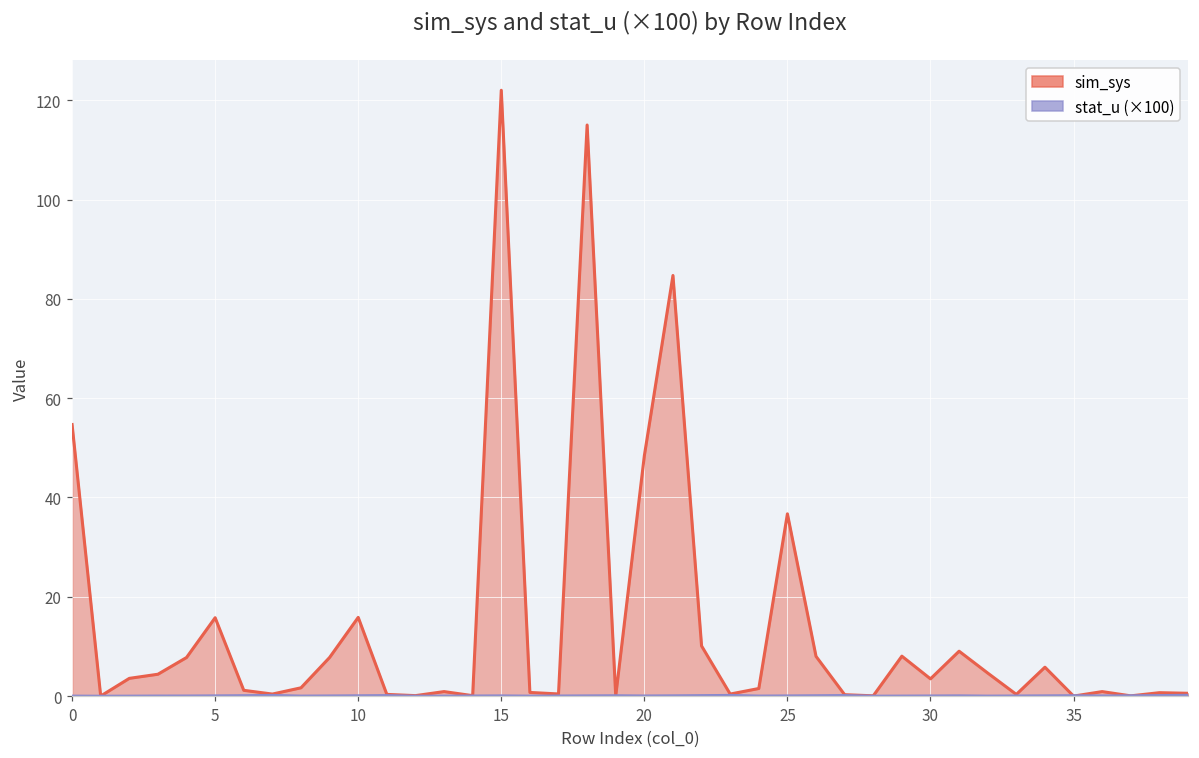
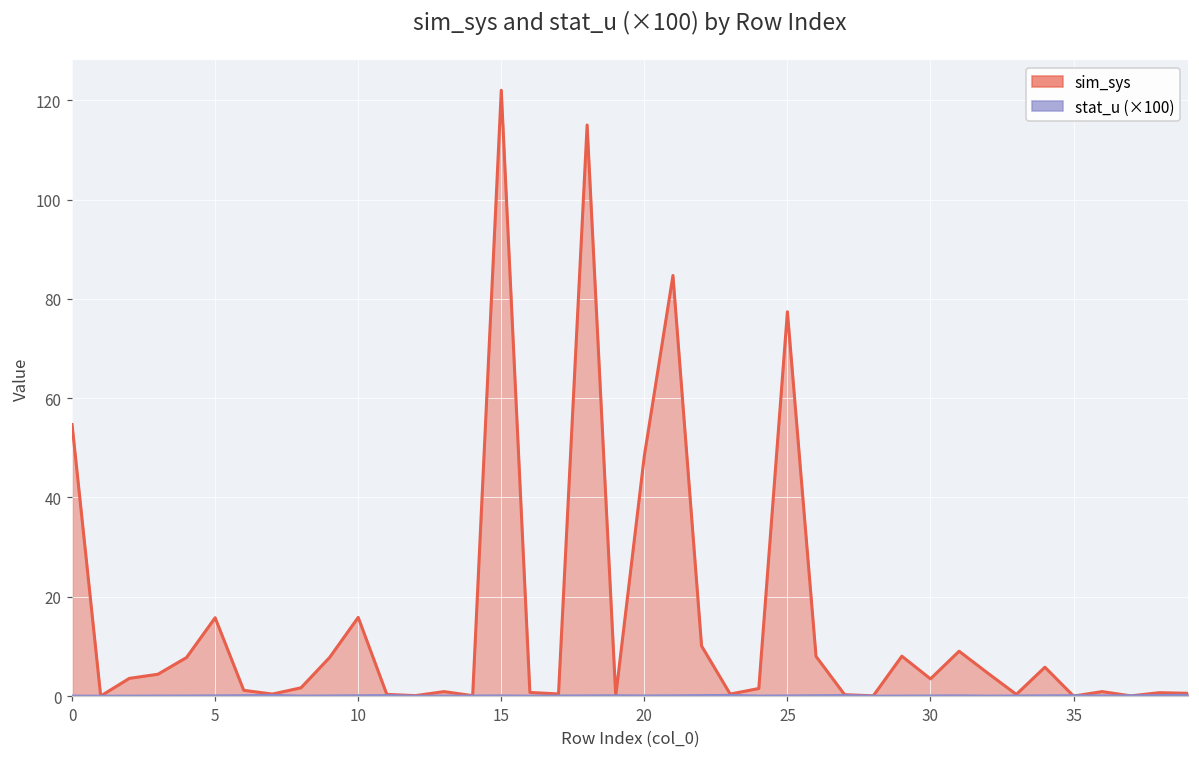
  {
    "sim_sys": {
      "0": 55,
      "5": 16,
      "10": 16,
      "15": 122,
      "20": 48,
-     "25": 37,
+     "25": 77,
      "30": 3
    },
    "stat_u (×100)": {
      "0": 0,
      "5": 0,
      "10": 0,
      "15": 0,
      "20": 0,
      "25": 0,
      "30": 0
    }
  }
